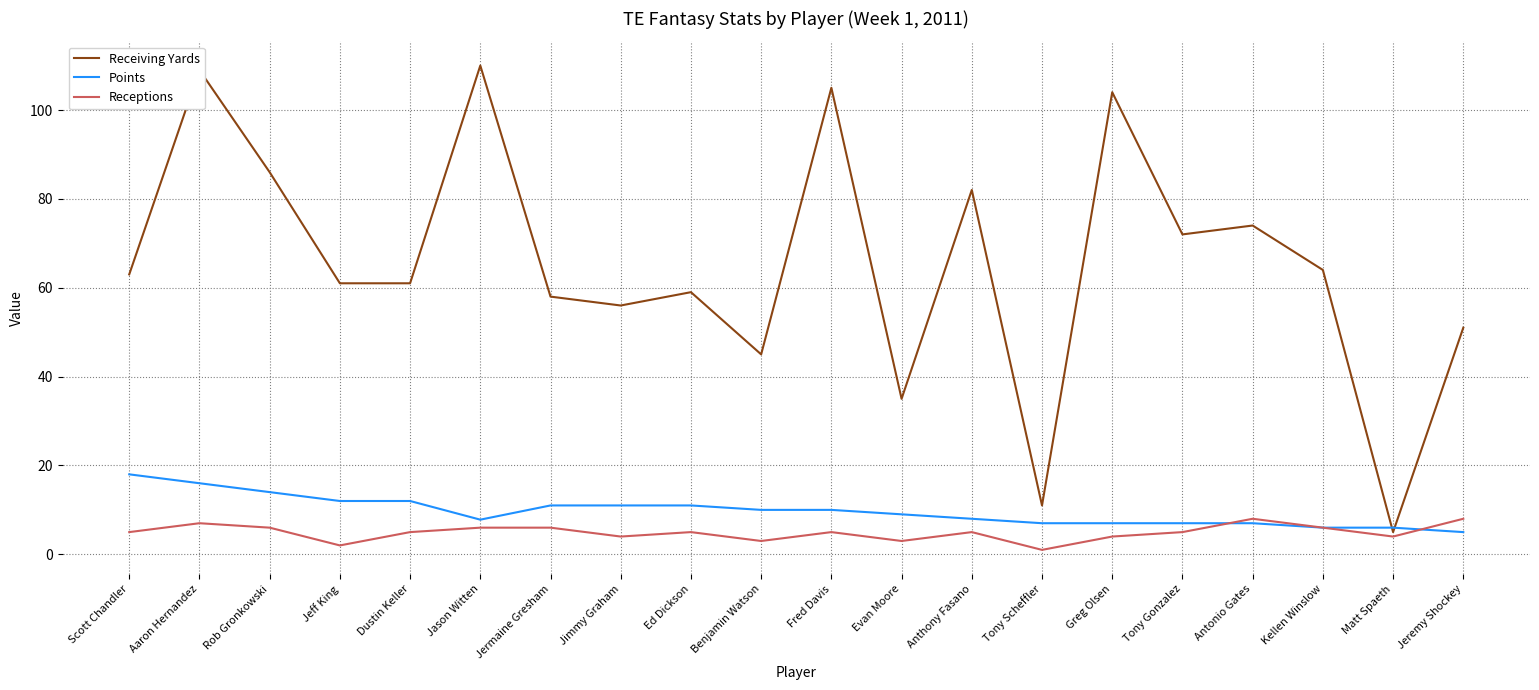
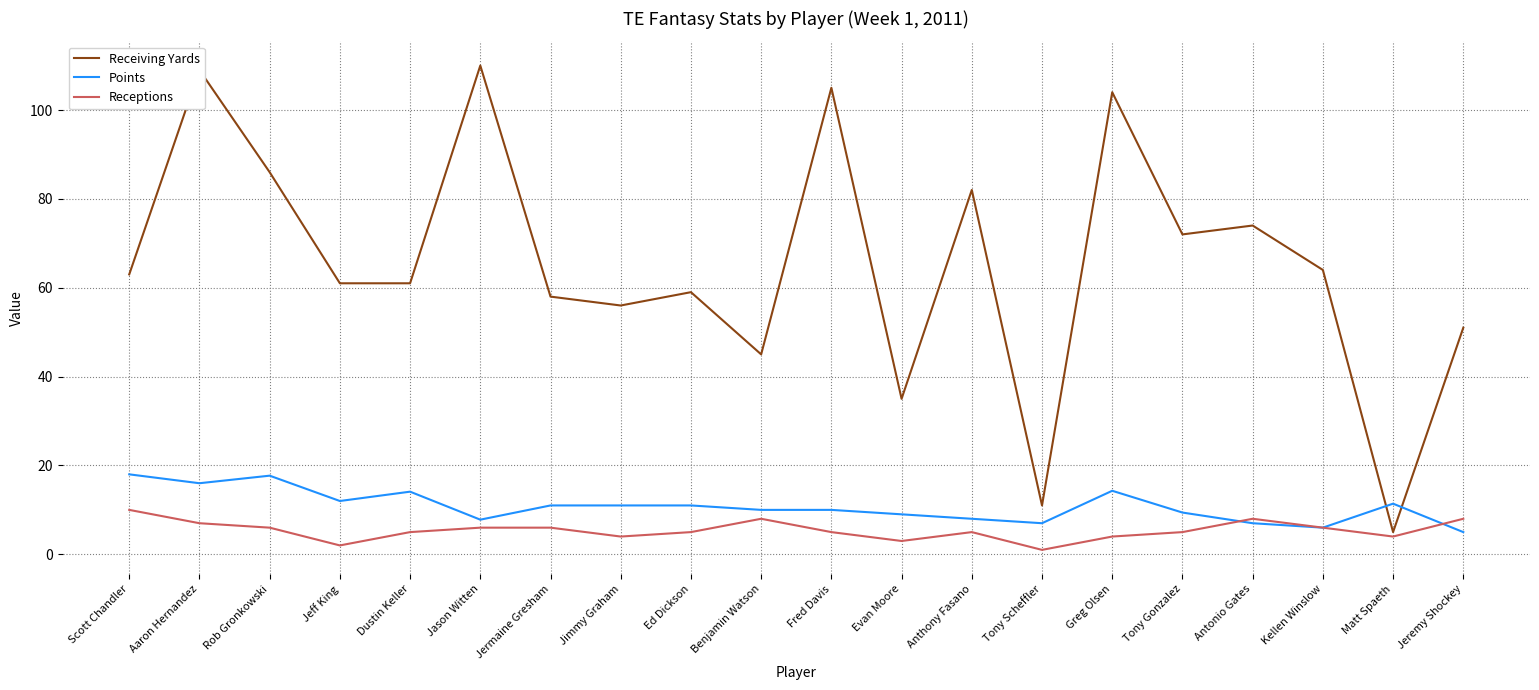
  {
    "Receiving Yards": {
      "Scott Chandler": 63,
      "Rob Gronkowski": 86,
      "Jeff King": 61,
      "Dustin Keller": 61,
      "Jason Witten": 110,
      "Jermaine Gresham": 58,
      "Jimmy Graham": 56,
      "Ed Dickson": 59,
      "Benjamin Watson": 45,
      "Fred Davis": 105,
      "Evan Moore": 35,
      "Anthony Fasano": 82,
      "Tony Scheffler": 11,
      "Greg Olsen": 104,
      "Tony Gonzalez": 72,
      "Antonio Gates": 74,
      "Kellen Winslow": 64,
      "Matt Spaeth": 5,
      "Jeremy Shockey": 51
    },
    "Points": {
      "Scott Chandler": 18,
      "Aaron Hernandez": 16,
-     "Rob Gronkowski": 14,
+     "Rob Gronkowski": 18,
      "Jeff King": 12,
-     "Dustin Keller": 12,
+     "Dustin Keller": 14,
      "Jason Witten": 8,
      "Jermaine Gresham": 11,
      "Jimmy Graham": 11,
      "Ed Dickson": 11,
      "Benjamin Watson": 10,
      "Fred Davis": 10,
      "Evan Moore": 9,
      "Anthony Fasano": 8,
      "Tony Scheffler": 7,
-     "Greg Olsen": 7,
-     "Tony Gonzalez": 7,
+     "Greg Olsen": 14,
+     "Tony Gonzalez": 9,
      "Antonio Gates": 7,
-     "Matt Spaeth": 6,
+     "Matt Spaeth": 11,
      "Jeremy Shockey": 5
    },
    "Receptions": {
-     "Scott Chandler": 5,
+     "Scott Chandler": 10,
      "Aaron Hernandez": 7,
      "Rob Gronkowski": 6,
      "Jeff King": 2,
      "Dustin Keller": 5,
      "Jason Witten": 6,
      "Jermaine Gresham": 6,
      "Jimmy Graham": 4,
      "Ed Dickson": 5,
-     "Benjamin Watson": 3,
+     "Benjamin Watson": 8,
      "Fred Davis": 5,
      "Evan Moore": 3,
      "Anthony Fasano": 5,
      "Tony Scheffler": 1,
      "Greg Olsen": 4,
      "Tony Gonzalez": 5,
      "Antonio Gates": 8,
      "Matt Spaeth": 4,
      "Jeremy Shockey": 8
    }
  }
